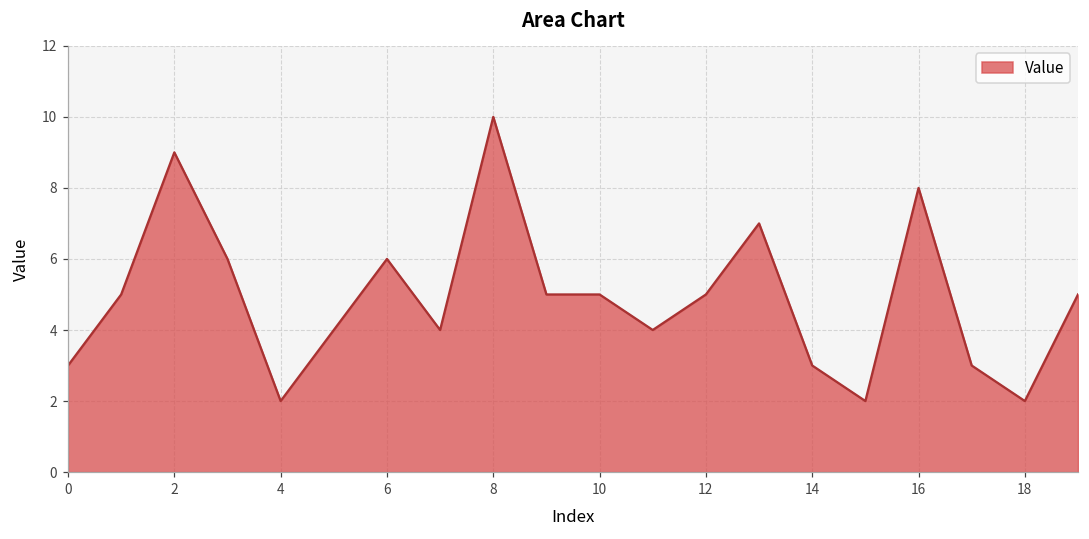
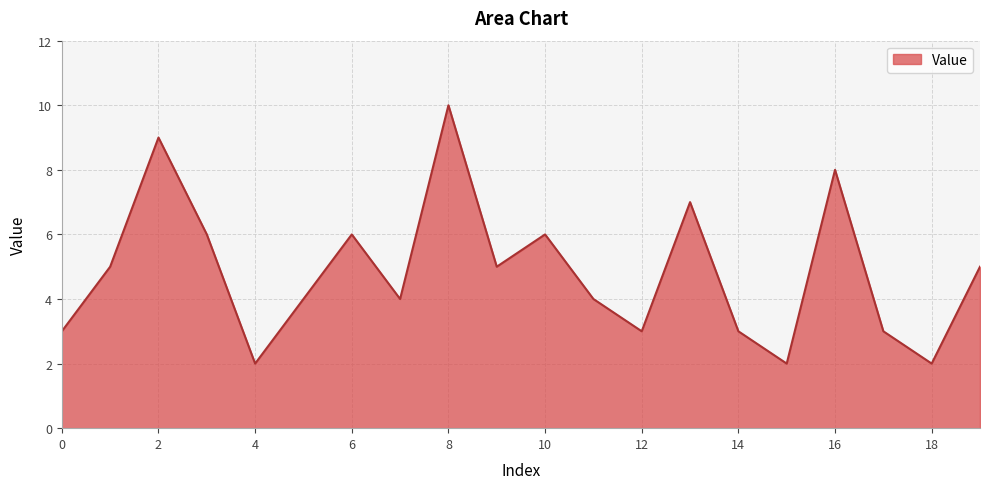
  {
    "0": 3,
    "2": 9,
    "4": 2,
    "6": 6,
    "8": 10,
-   "10": 5,
-   "12": 5,
+   "10": 6,
+   "12": 3,
    "14": 3,
    "16": 8,
    "18": 2
  }
